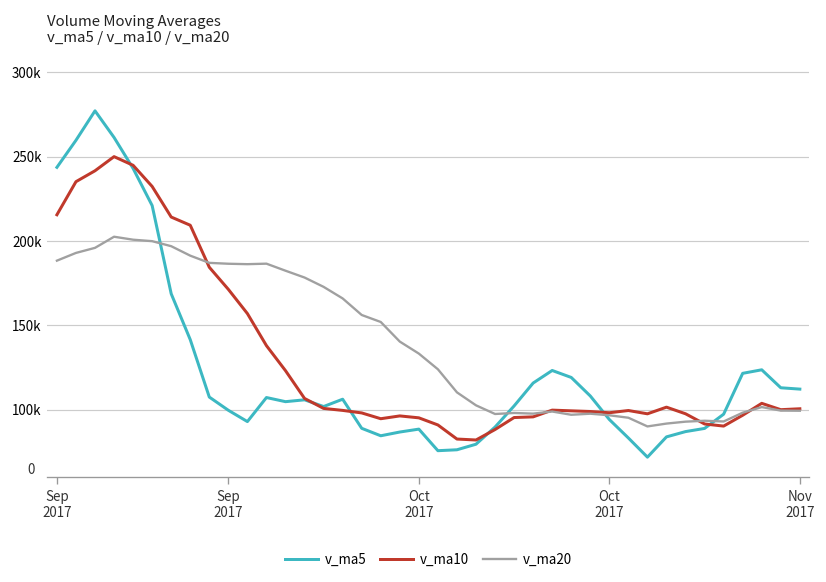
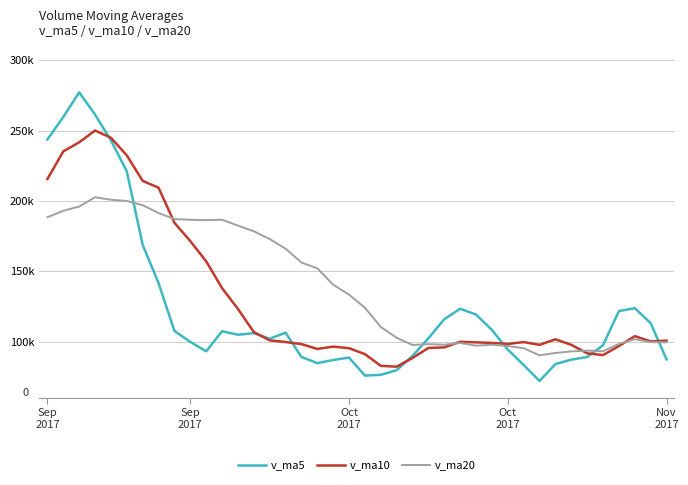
  {
    "v_ma5": {
-     "Nov 2017": 112000
+     "Nov 2017": 87000
    }
  }
